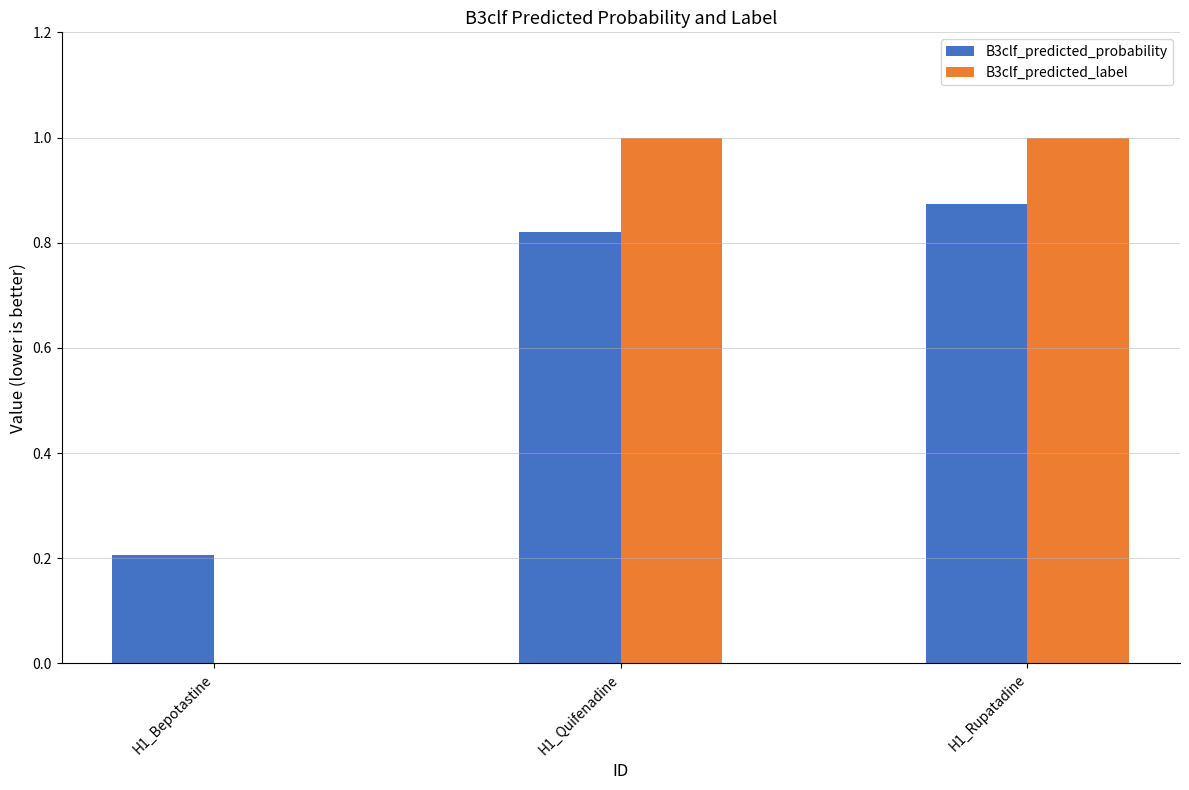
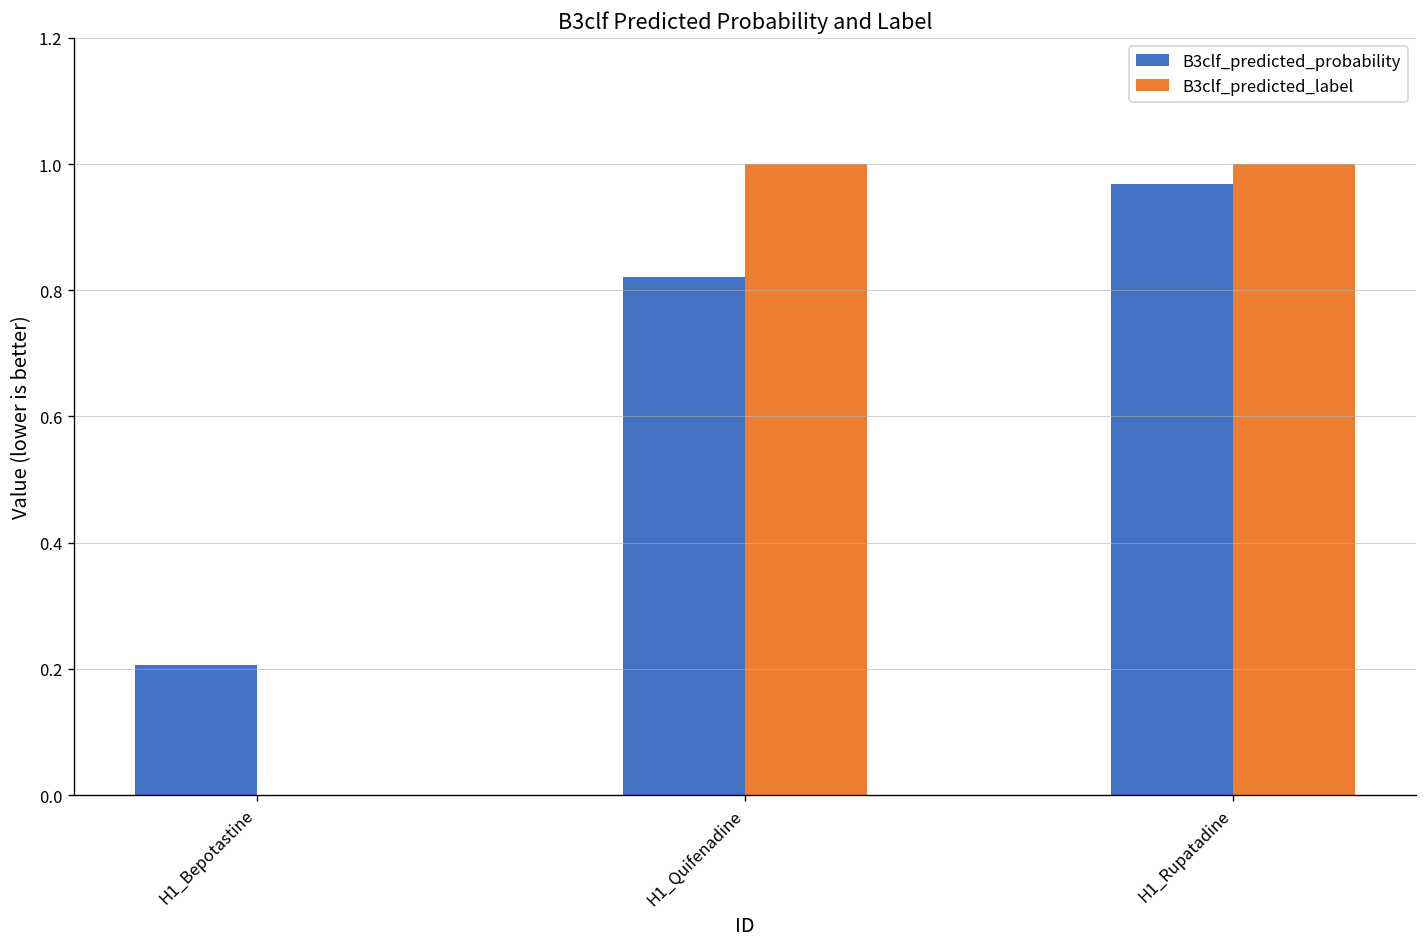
  {
    "B3clf_predicted_probability": {
      "H1_Bepotastine": 0.21,
      "H1_Quifenadine": 0.82,
-     "H1_Rupatadine": 0.87
+     "H1_Rupatadine": 0.97
    },
    "B3clf_predicted_label": {
      "H1_Bepotastine": 0.00,
      "H1_Quifenadine": 1.00,
      "H1_Rupatadine": 1.00
    }
  }
